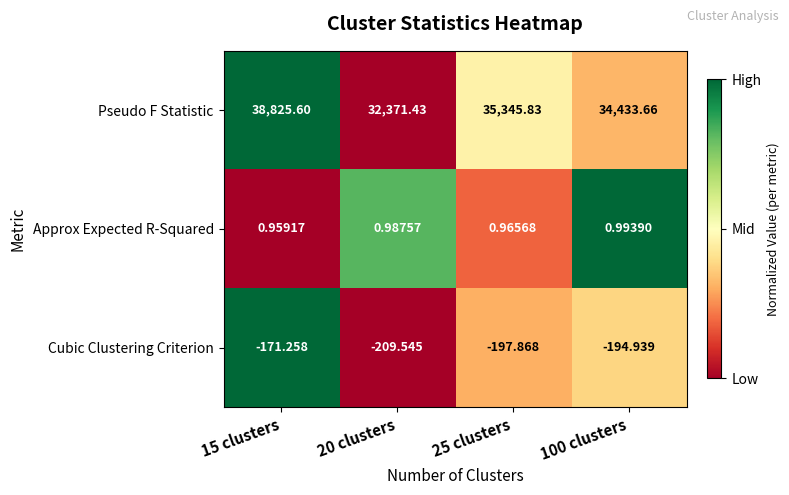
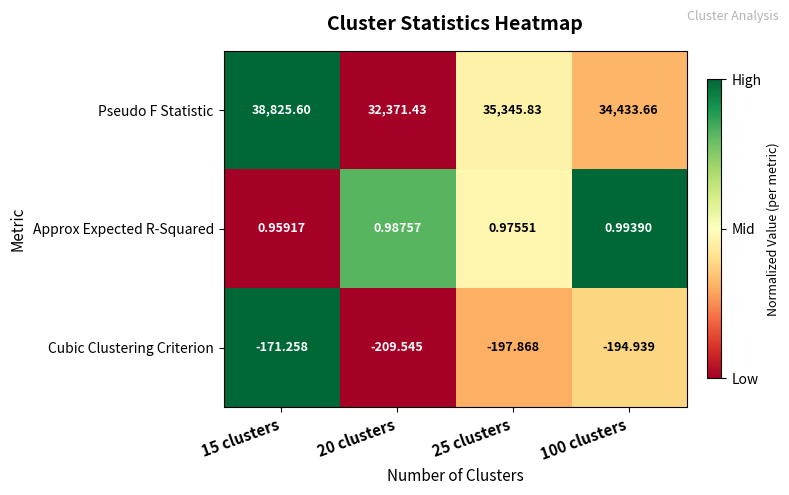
  {
    "Pseudo F Statistic": {
      "15 clusters": "38,825.60",
      "20 clusters": "32,371.43",
      "25 clusters": "35,345.83",
      "100 clusters": "34,433.66"
    },
    "Approx Expected R-Squared": {
      "15 clusters": "0.95917",
      "20 clusters": "0.98757",
-     "25 clusters": "0.96568",
+     "25 clusters": "0.97551",
      "100 clusters": "0.99390"
    },
    "Cubic Clustering Criterion": {
      "15 clusters": "-171.258",
      "20 clusters": "-209.545",
      "25 clusters": "-197.868",
      "100 clusters": "-194.939"
    }
  }
